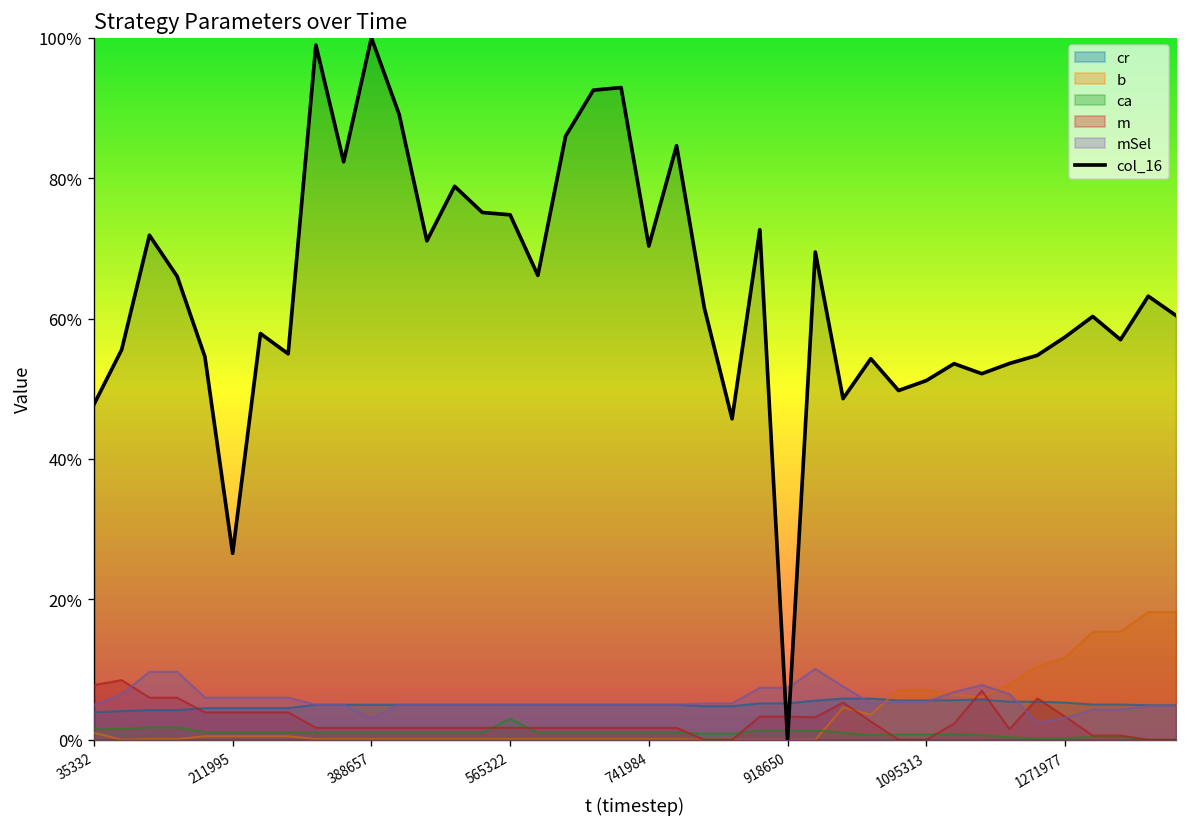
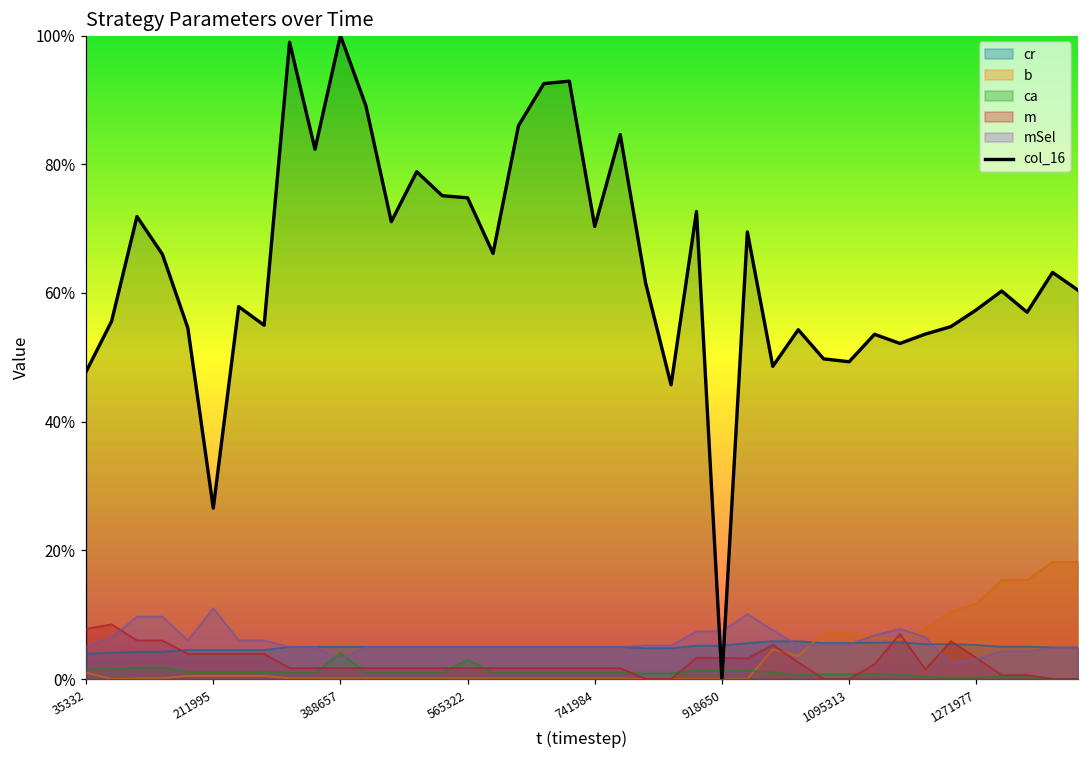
  {
    "cr": {
      "35332": "4%",
      "211995": "5%",
      "388657": "5%",
      "918650": "5%",
      "1271977": "5%"
    },
    "ca": {
      "35332": "2%",
      "211995": "1%",
-     "388657": "1%",
+     "388657": "4%",
      "565322": "3%",
      "741984": "1%",
      "918650": "1%",
      "1095313": "1%",
      "1271977": "0%"
    },
    "mSel": {
      "35332": "5%",
-     "211995": "6%",
+     "211995": "11%",
      "388657": "3%",
      "918650": "7%"
    },
    "col_16": {
      "35332": "48%",
      "211995": "27%",
      "388657": "100%",
      "565322": "75%",
      "741984": "70%",
-     "1095313": "51%",
+     "1095313": "49%",
      "1271977": "57%"
    }
  }
